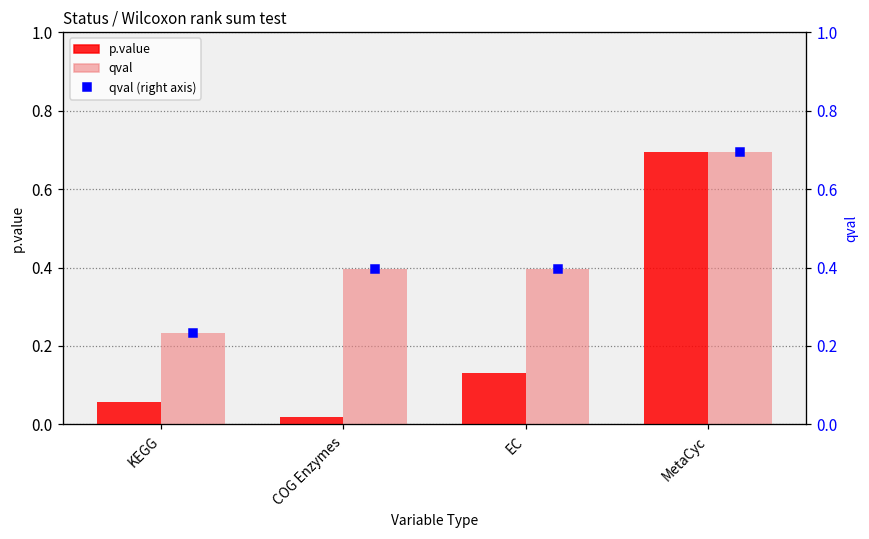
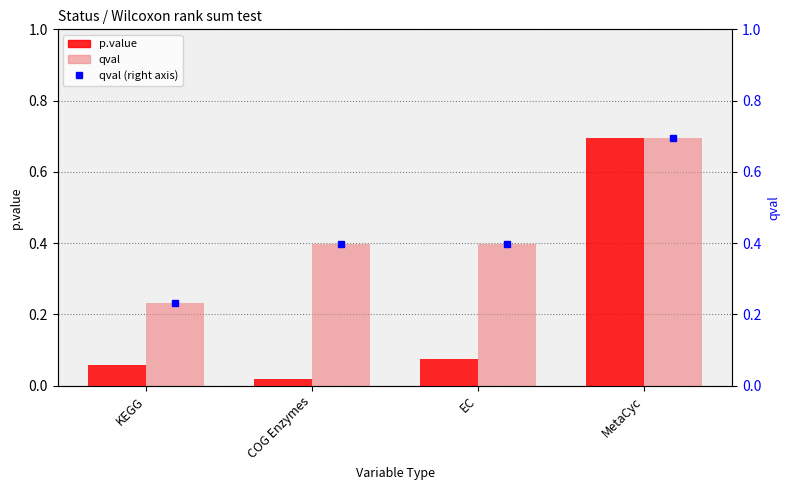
  {
    "p.value": {
      "KEGG": 0.06,
      "COG Enzymes": 0.02,
-     "EC": 0.13,
+     "EC": 0.08,
      "MetaCyc": 0.70
    },
    "qval (right axis)": {
      "KEGG": 0.23,
      "COG Enzymes": 0.40,
      "EC": 0.40,
      "MetaCyc": 0.70
    }
  }
